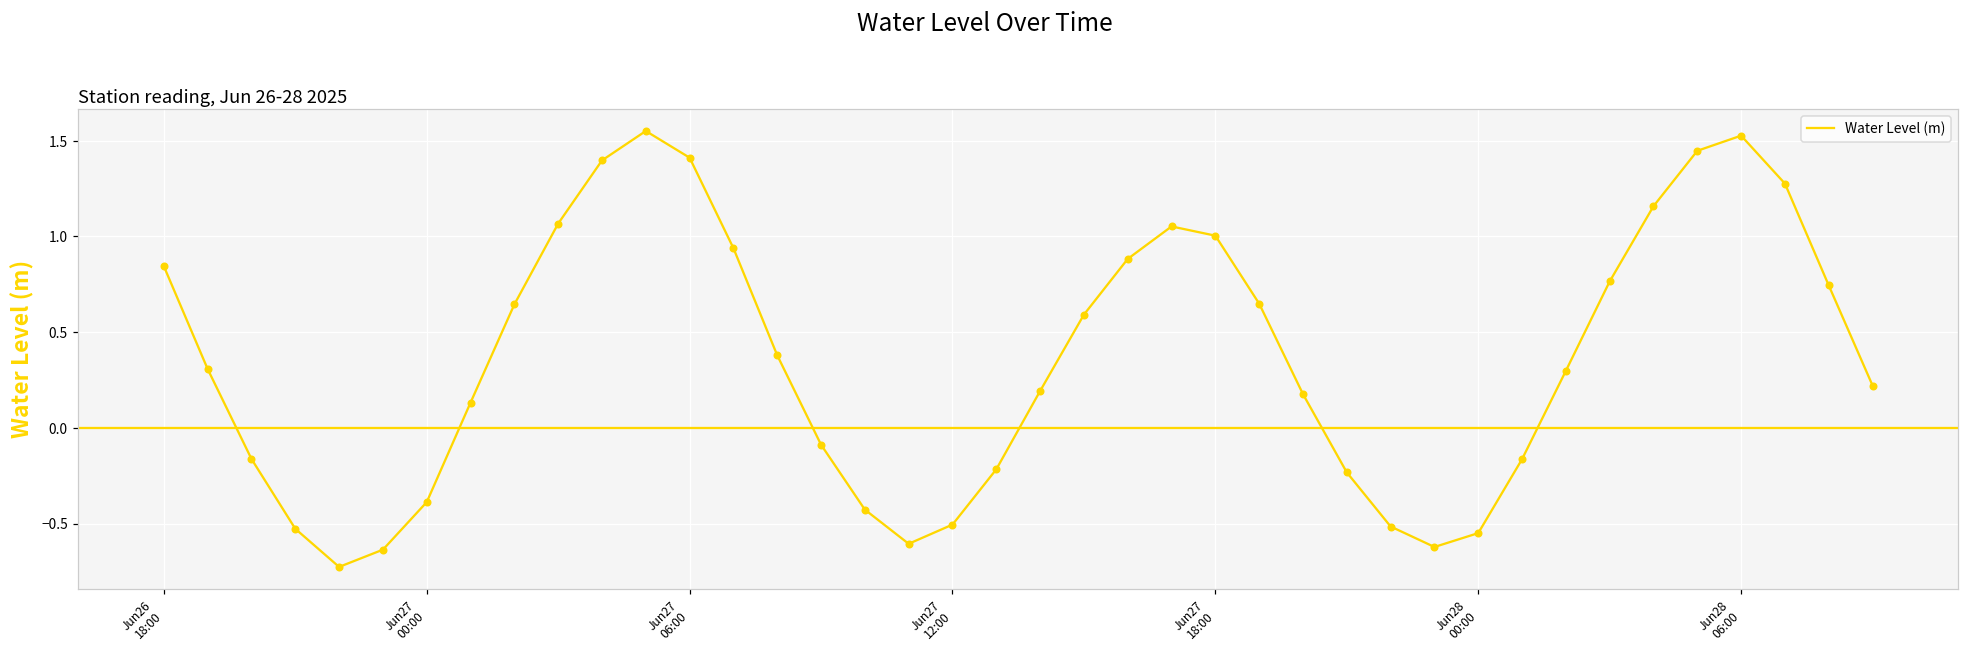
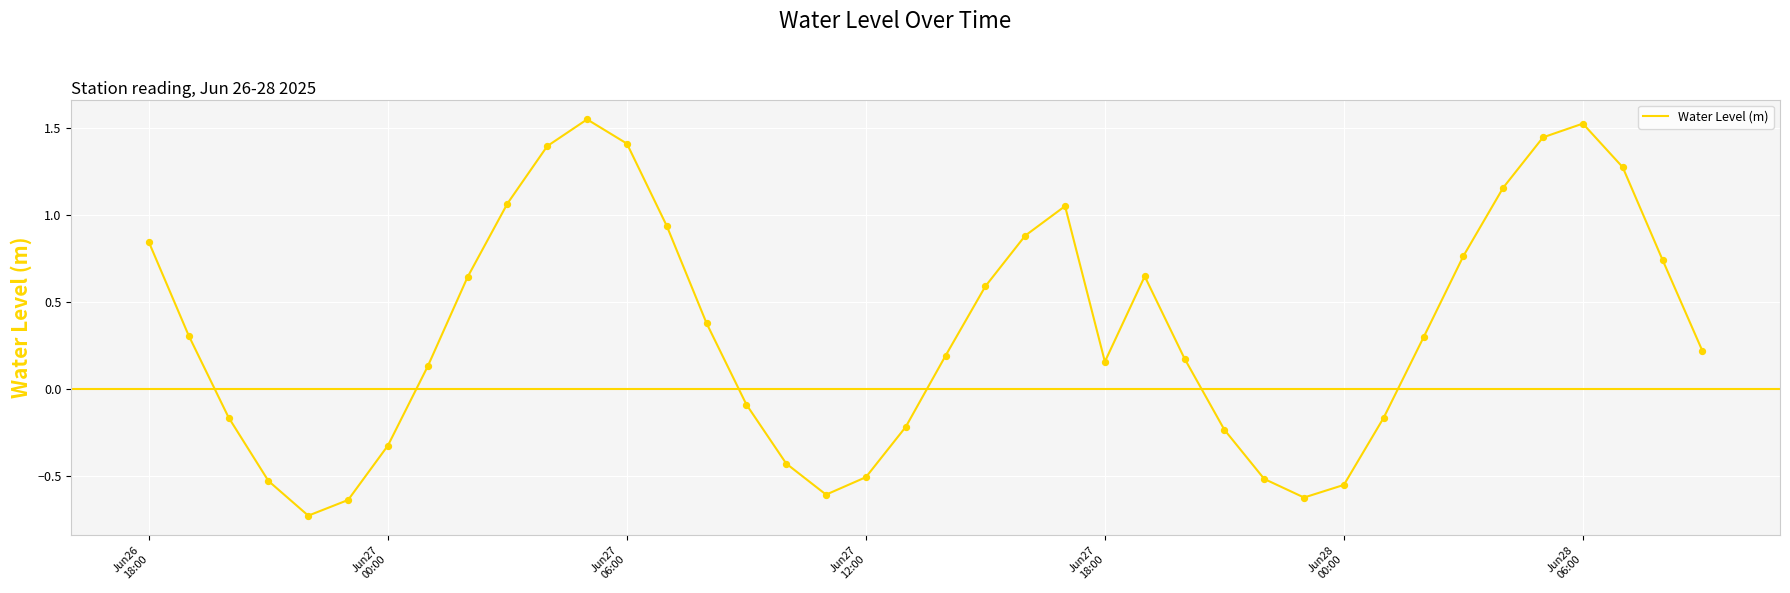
  {
    "Jun26 18:00": 0.84,
-   "Jun27 00:00": -0.39,
+   "Jun27 00:00": -0.32,
    "Jun27 06:00": 1.41,
    "Jun27 12:00": -0.51,
-   "Jun27 18:00": 1.00,
+   "Jun27 18:00": 0.16,
    "Jun28 00:00": -0.55,
    "Jun28 06:00": 1.53
  }
